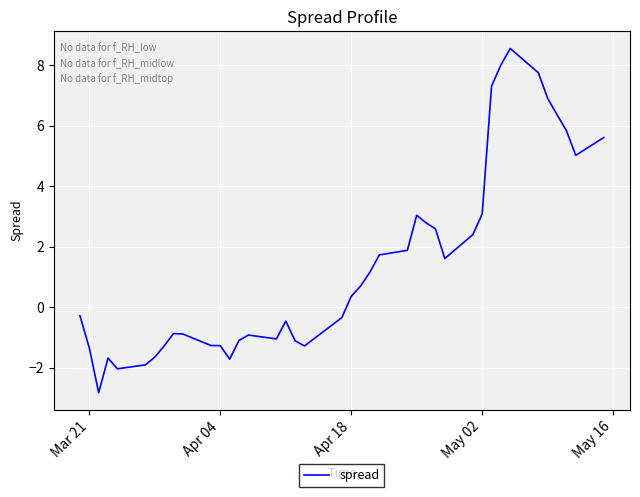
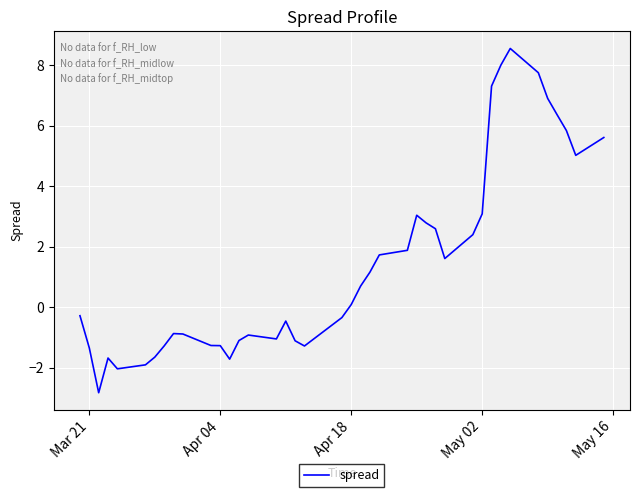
  {
    "Mar 21": -1.3,
    "Apr 04": -1.3,
-   "Apr 18": 0.4,
+   "Apr 18": 0.1,
    "May 02": 3.1
  }
